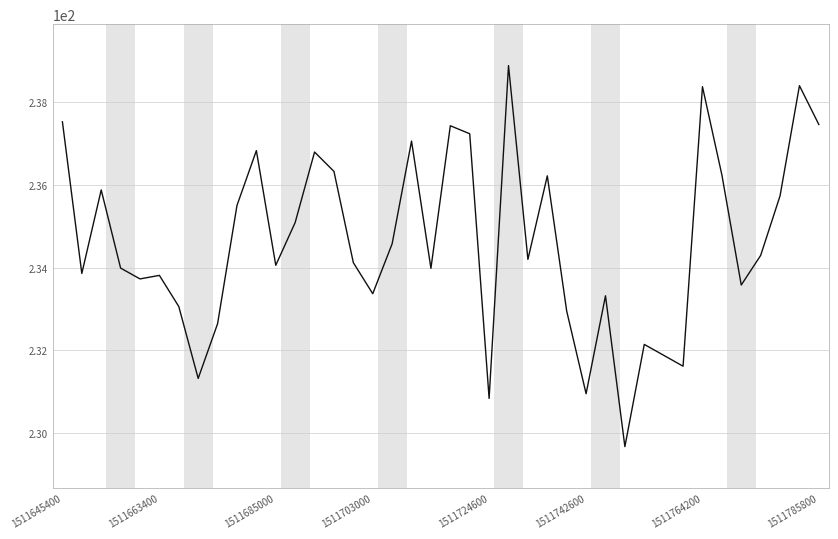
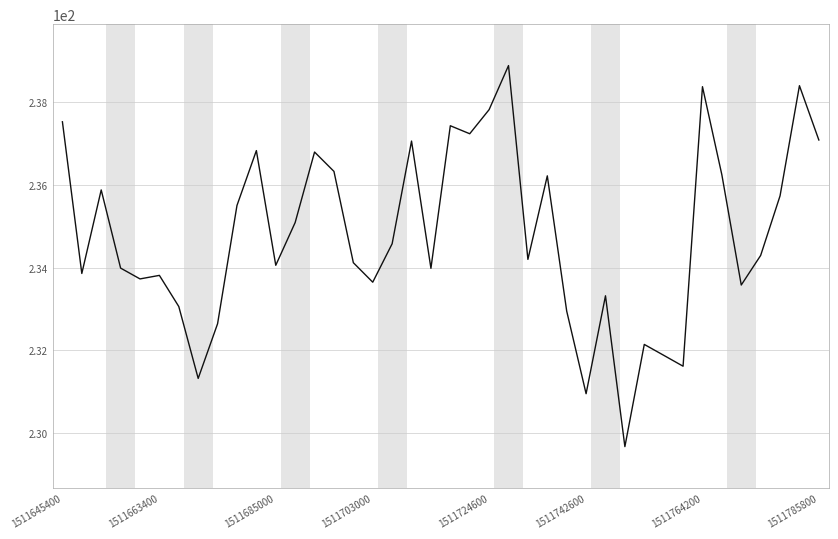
  {
    "1511645400": 237.5,
    "1511663400": 233.8,
    "1511685000": 234.1,
-   "1511703000": 233.4,
-   "1511724600": 230.8,
+   "1511703000": 233.6,
+   "1511724600": 237.8,
    "1511742600": 231.0,
    "1511764200": 238.4,
-   "1511785800": 237.5
+   "1511785800": 237.1
  }
